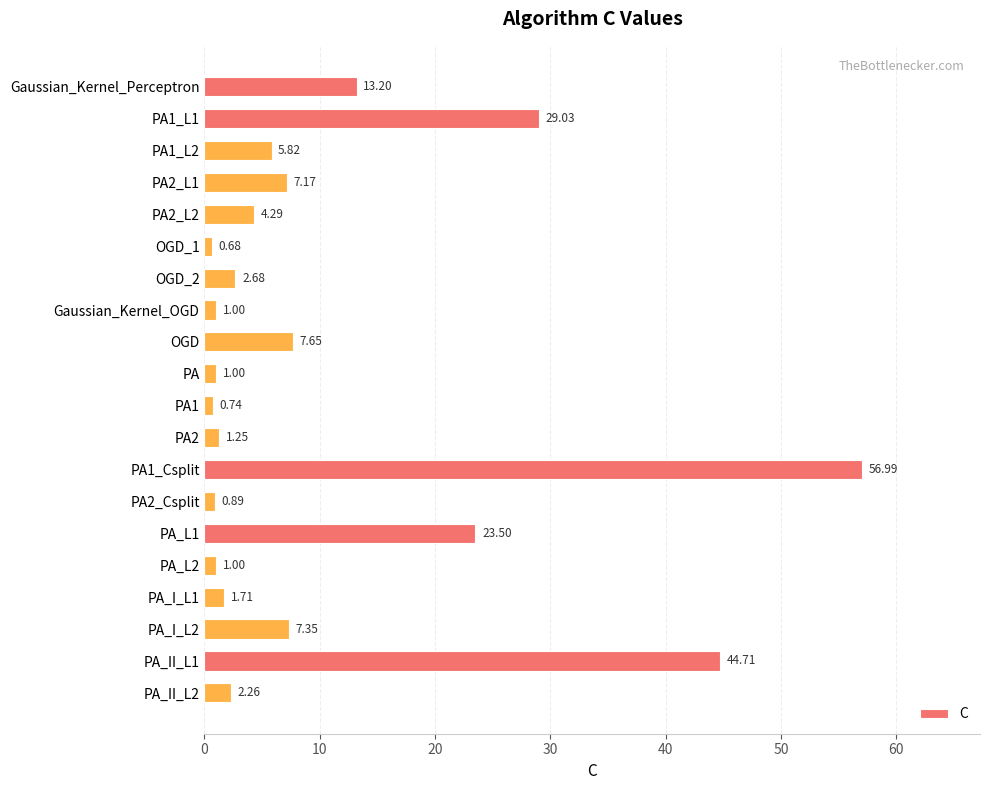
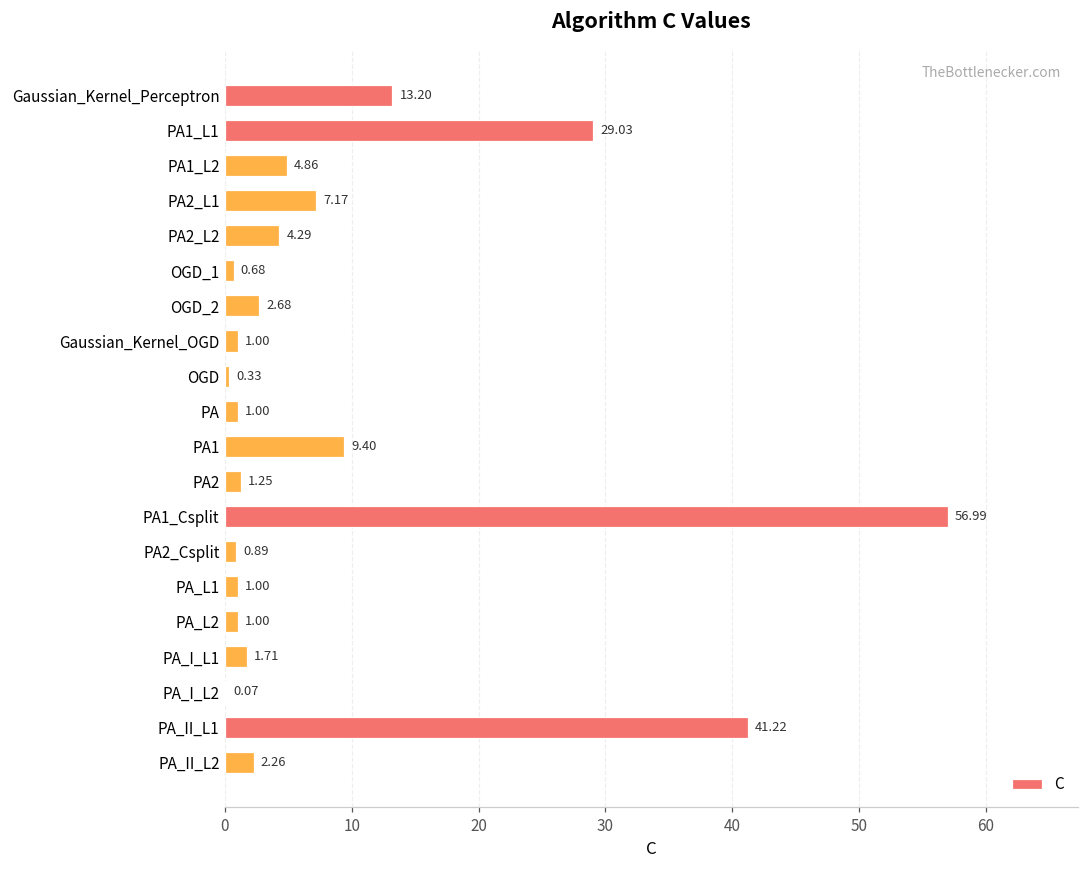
  {
    "Gaussian_Kernel_Perceptron": 13.20,
    "PA1_L1": 29.03,
-   "PA1_L2": 5.82,
+   "PA1_L2": 4.86,
    "PA2_L1": 7.17,
    "PA2_L2": 4.29,
    "OGD_1": 0.68,
    "OGD_2": 2.68,
    "Gaussian_Kernel_OGD": 1.00,
-   "OGD": 7.65,
+   "OGD": 0.33,
    "PA": 1.00,
-   "PA1": 0.74,
+   "PA1": 9.40,
    "PA2": 1.25,
    "PA1_Csplit": 56.99,
    "PA2_Csplit": 0.89,
-   "PA_L1": 23.50,
+   "PA_L1": 1.00,
    "PA_L2": 1.00,
    "PA_I_L1": 1.71,
-   "PA_I_L2": 7.35,
-   "PA_II_L1": 44.71,
+   "PA_I_L2": 0.07,
+   "PA_II_L1": 41.22,
    "PA_II_L2": 2.26
  }
